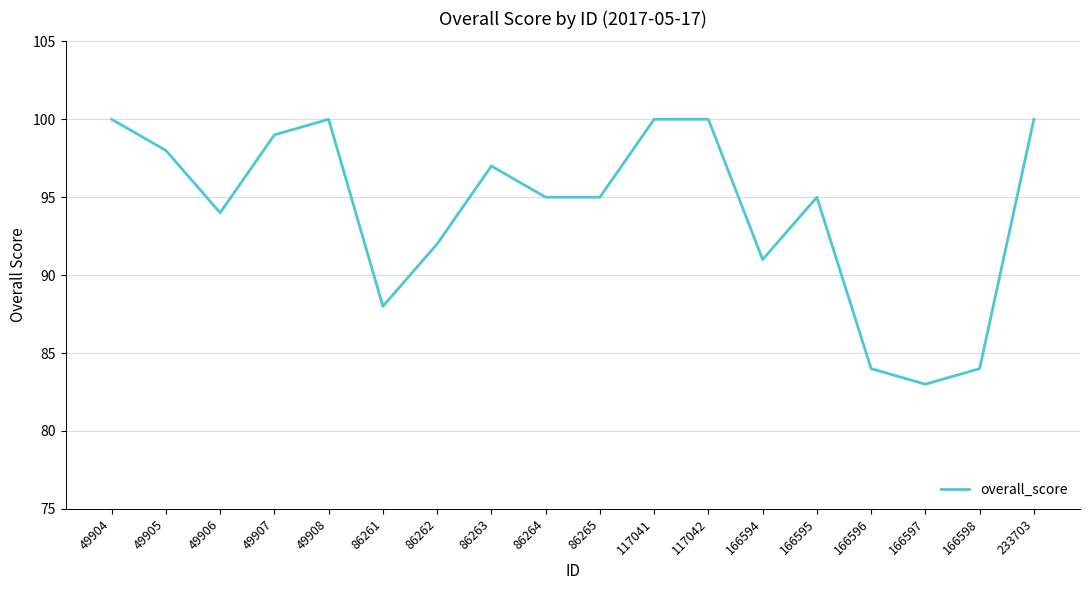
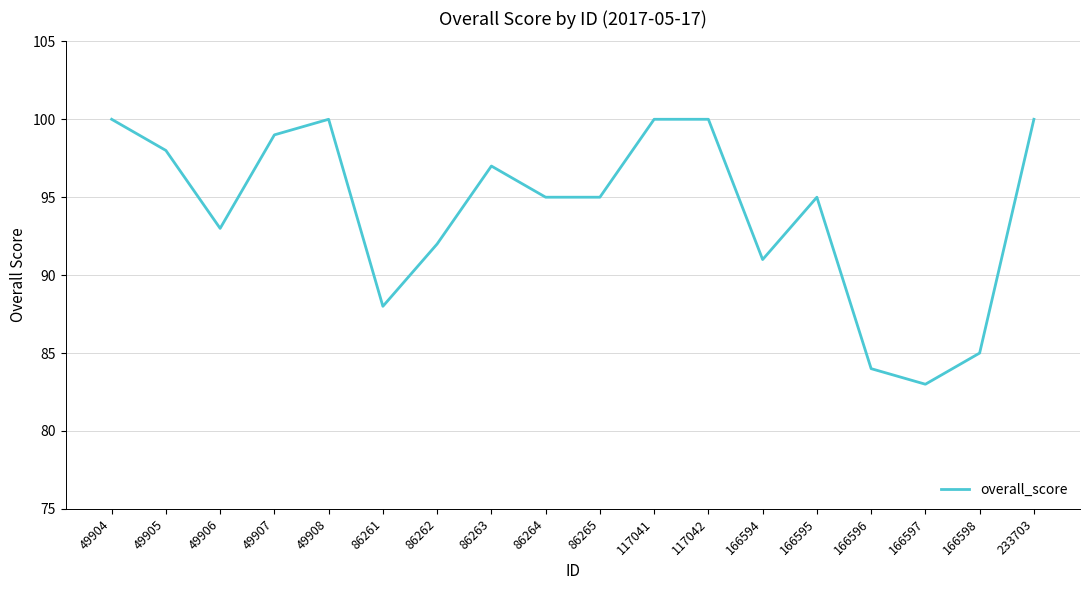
  {
    "49904": 100,
    "49905": 98,
-   "49906": 94,
+   "49906": 93,
    "49907": 99,
    "49908": 100,
    "86261": 88,
    "86262": 92,
    "86263": 97,
    "86264": 95,
    "86265": 95,
    "117041": 100,
    "117042": 100,
    "166594": 91,
    "166595": 95,
    "166596": 84,
    "166597": 83,
-   "166598": 84,
+   "166598": 85,
    "233703": 100
  }
